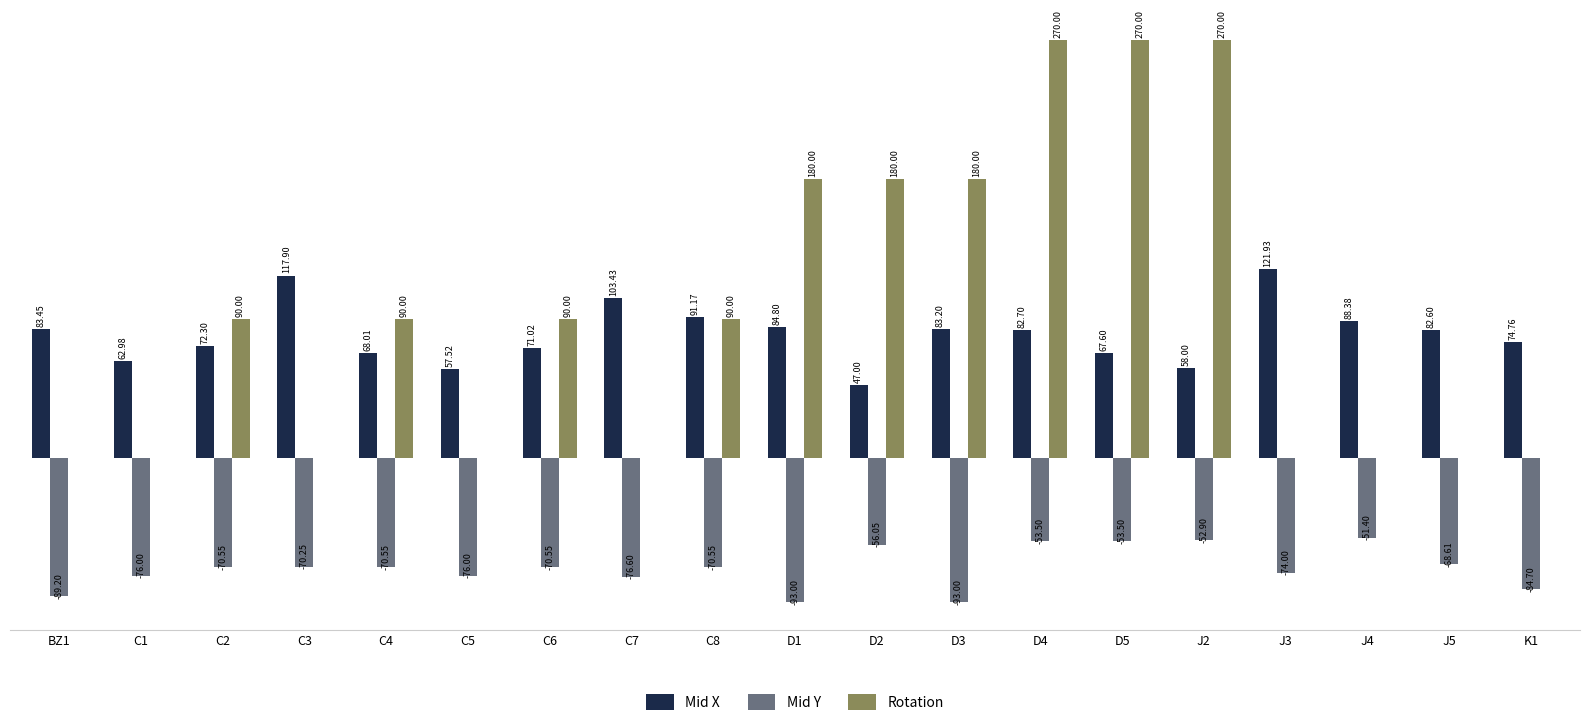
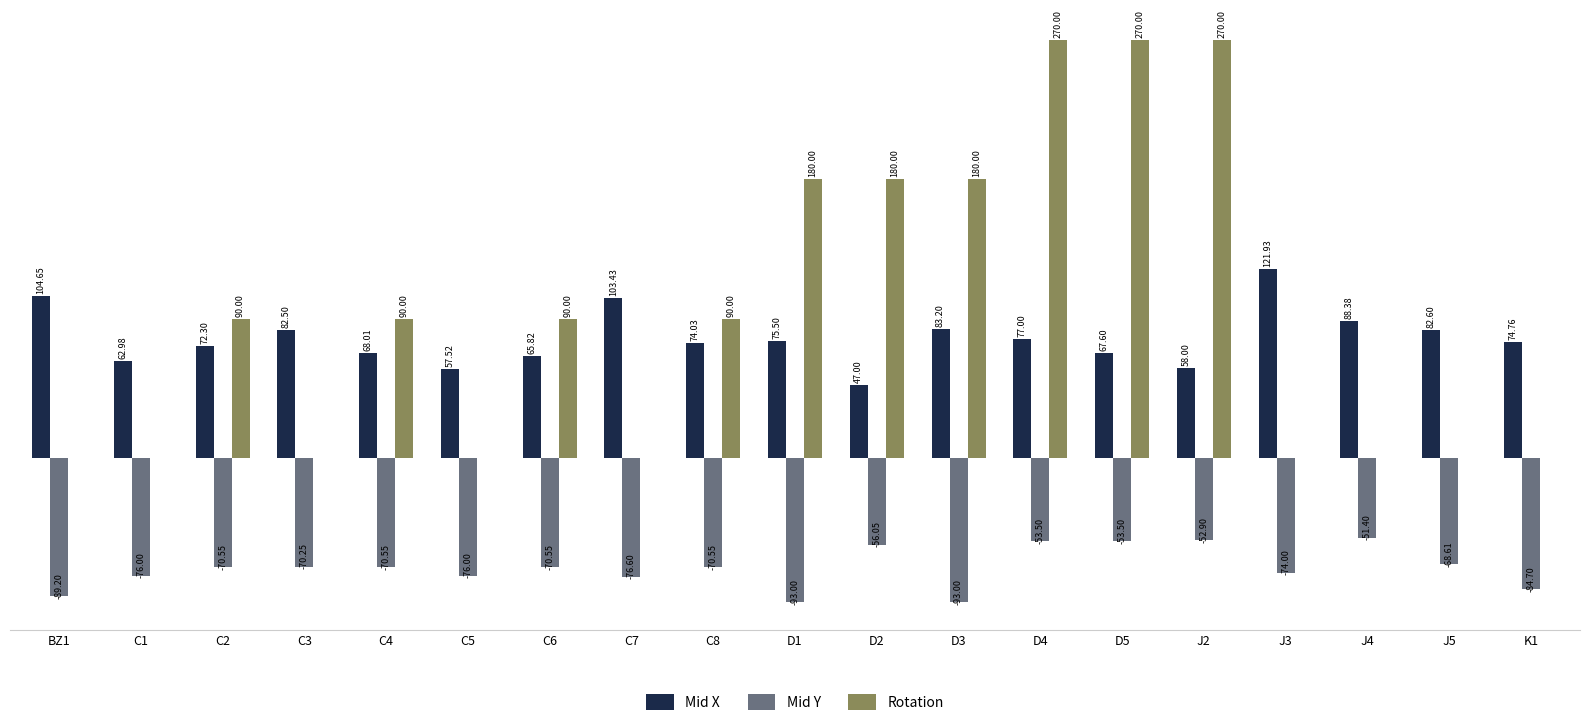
  {
    "Mid X": {
-     "BZ1": 83.45,
+     "BZ1": 104.65,
      "C1": 62.98,
      "C2": 72.30,
-     "C3": 117.90,
+     "C3": 82.50,
      "C4": 68.01,
      "C5": 57.52,
-     "C6": 71.02,
+     "C6": 65.82,
      "C7": 103.43,
-     "C8": 91.17,
-     "D1": 84.80,
+     "C8": 74.03,
+     "D1": 75.50,
      "D2": 47.00,
      "D3": 83.20,
-     "D4": 82.70,
+     "D4": 77.00,
      "D5": 67.60,
      "J2": 58.00,
      "J3": 121.93,
      "J4": 88.38,
      "J5": 82.60,
      "K1": 74.76
    }
  }
